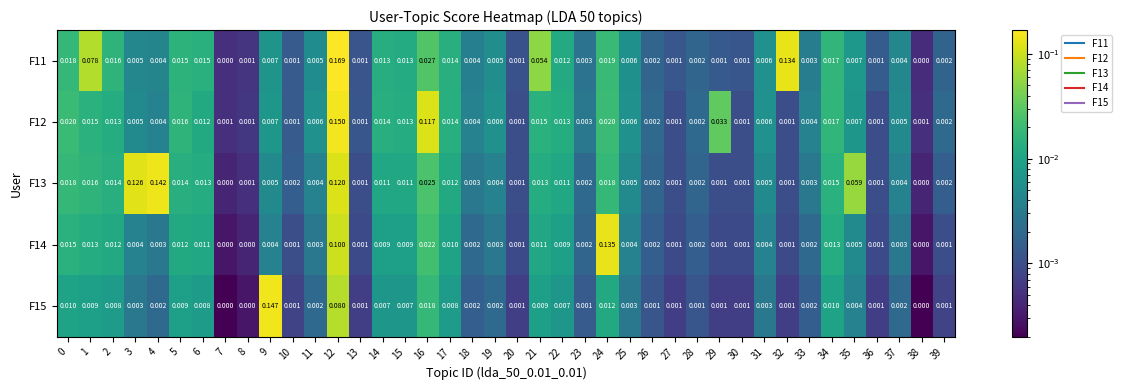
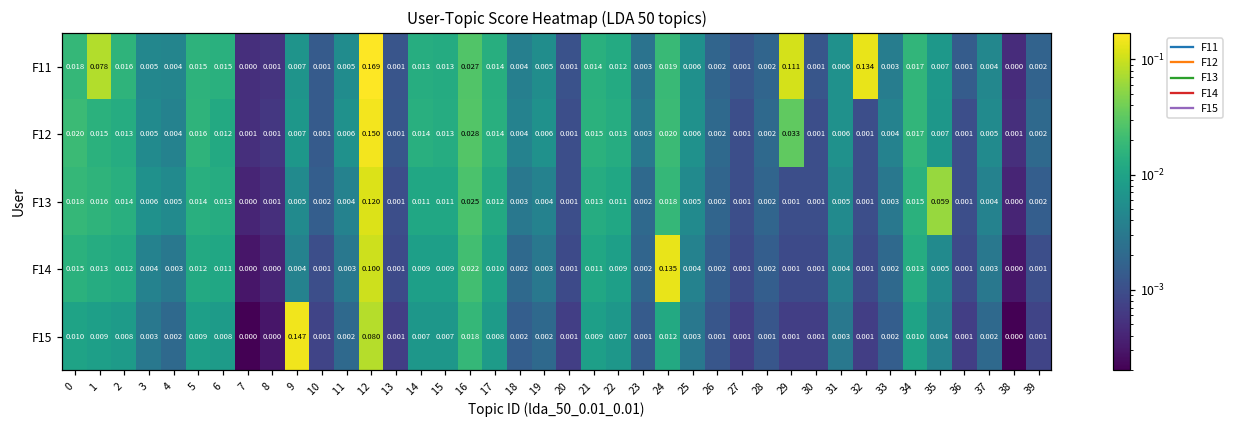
  {
    "F11": {
      "0": 0.018,
      "1": 0.078,
      "2": 0.016,
      "3": 0.005,
      "4": 0.004,
      "5": 0.015,
      "6": 0.015,
      "7": 0.000,
      "8": 0.001,
      "9": 0.007,
      "10": 0.001,
      "11": 0.005,
      "12": 0.169,
      "13": 0.001,
      "14": 0.013,
      "15": 0.013,
      "16": 0.027,
      "17": 0.014,
      "18": 0.004,
      "19": 0.005,
      "20": 0.001,
-     "21": 0.054,
+     "21": 0.014,
      "22": 0.012,
      "23": 0.003,
      "24": 0.019,
      "25": 0.006,
      "26": 0.002,
      "27": 0.001,
      "28": 0.002,
-     "29": 0.001,
+     "29": 0.111,
      "30": 0.001,
      "31": 0.006,
      "32": 0.134,
      "33": 0.003,
      "34": 0.017,
      "35": 0.007,
      "36": 0.001,
      "37": 0.004,
      "38": 0.000,
      "39": 0.002
    },
    "F12": {
      "0": 0.020,
      "1": 0.015,
      "2": 0.013,
      "3": 0.005,
      "4": 0.004,
      "5": 0.016,
      "6": 0.012,
      "7": 0.001,
      "8": 0.001,
      "9": 0.007,
      "10": 0.001,
      "11": 0.006,
      "12": 0.150,
      "13": 0.001,
      "14": 0.014,
      "15": 0.013,
-     "16": 0.117,
+     "16": 0.028,
      "17": 0.014,
      "18": 0.004,
      "19": 0.006,
      "20": 0.001,
      "21": 0.015,
      "22": 0.013,
      "23": 0.003,
      "24": 0.020,
      "25": 0.006,
      "26": 0.002,
      "27": 0.001,
      "28": 0.002,
      "29": 0.033,
      "30": 0.001,
      "31": 0.006,
      "32": 0.001,
      "33": 0.004,
      "34": 0.017,
      "35": 0.007,
      "36": 0.001,
      "37": 0.005,
      "38": 0.001,
      "39": 0.002
    },
    "F13": {
      "0": 0.018,
      "1": 0.016,
      "2": 0.014,
-     "3": 0.126,
-     "4": 0.142,
+     "3": 0.006,
+     "4": 0.005,
      "5": 0.014,
      "6": 0.013,
      "7": 0.000,
      "8": 0.001,
      "9": 0.005,
      "10": 0.002,
      "11": 0.004,
      "12": 0.120,
      "13": 0.001,
      "14": 0.011,
      "15": 0.011,
      "16": 0.025,
      "17": 0.012,
      "18": 0.003,
      "19": 0.004,
      "20": 0.001,
      "21": 0.013,
      "22": 0.011,
      "23": 0.002,
      "24": 0.018,
      "25": 0.005,
      "26": 0.002,
      "27": 0.001,
      "28": 0.002,
      "29": 0.001,
      "30": 0.001,
      "31": 0.005,
      "32": 0.001,
      "33": 0.003,
      "34": 0.015,
      "35": 0.059,
      "36": 0.001,
      "37": 0.004,
      "38": 0.000,
      "39": 0.002
    },
    "F14": {
      "0": 0.015,
      "1": 0.013,
      "2": 0.012,
      "3": 0.004,
      "4": 0.003,
      "5": 0.012,
      "6": 0.011,
      "7": 0.000,
      "8": 0.000,
      "9": 0.004,
      "10": 0.001,
      "11": 0.003,
      "12": 0.100,
      "13": 0.001,
      "14": 0.009,
      "15": 0.009,
      "16": 0.022,
      "17": 0.010,
      "18": 0.002,
      "19": 0.003,
      "20": 0.001,
      "21": 0.011,
      "22": 0.009,
      "23": 0.002,
      "24": 0.135,
      "25": 0.004,
      "26": 0.002,
      "27": 0.001,
      "28": 0.002,
      "29": 0.001,
      "30": 0.001,
      "31": 0.004,
      "32": 0.001,
      "33": 0.002,
      "34": 0.013,
      "35": 0.005,
      "36": 0.001,
      "37": 0.003,
      "38": 0.000,
      "39": 0.001
    },
    "F15": {
      "0": 0.010,
      "1": 0.009,
      "2": 0.008,
      "3": 0.003,
      "4": 0.002,
      "5": 0.009,
      "6": 0.008,
      "7": 0.000,
      "8": 0.000,
      "9": 0.147,
      "10": 0.001,
      "11": 0.002,
      "12": 0.080,
      "13": 0.001,
      "14": 0.007,
      "15": 0.007,
      "16": 0.018,
      "17": 0.008,
      "18": 0.002,
      "19": 0.002,
      "20": 0.001,
      "21": 0.009,
      "22": 0.007,
      "23": 0.001,
      "24": 0.012,
      "25": 0.003,
      "26": 0.001,
      "27": 0.001,
      "28": 0.001,
      "29": 0.001,
      "30": 0.001,
      "31": 0.003,
      "32": 0.001,
      "33": 0.002,
      "34": 0.010,
      "35": 0.004,
      "36": 0.001,
      "37": 0.002,
      "38": 0.000,
      "39": 0.001
    }
  }
